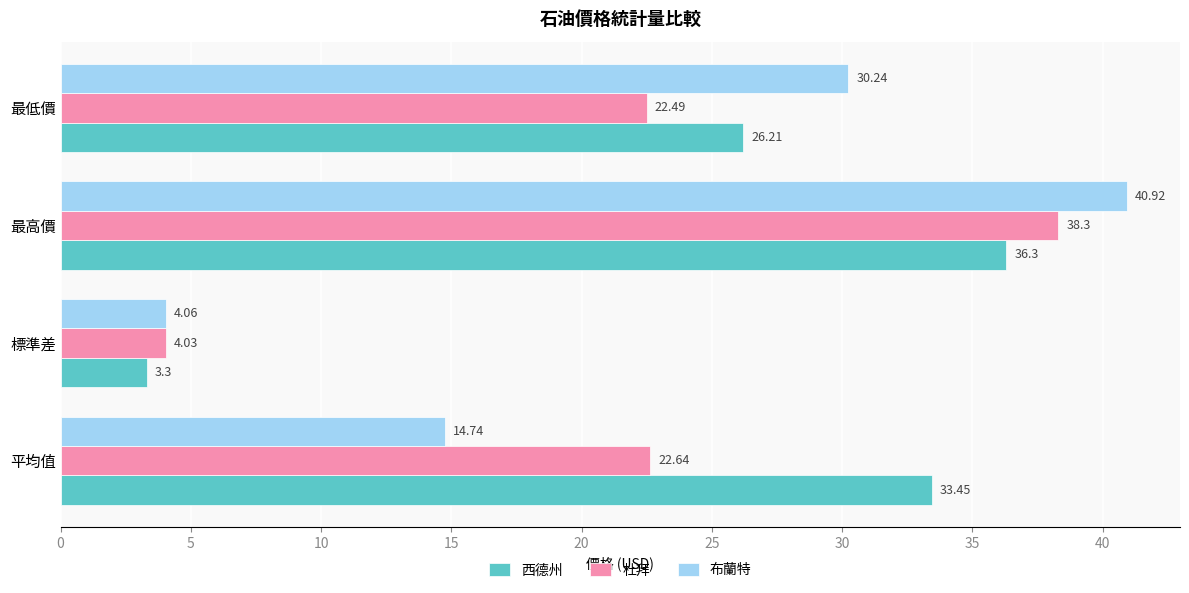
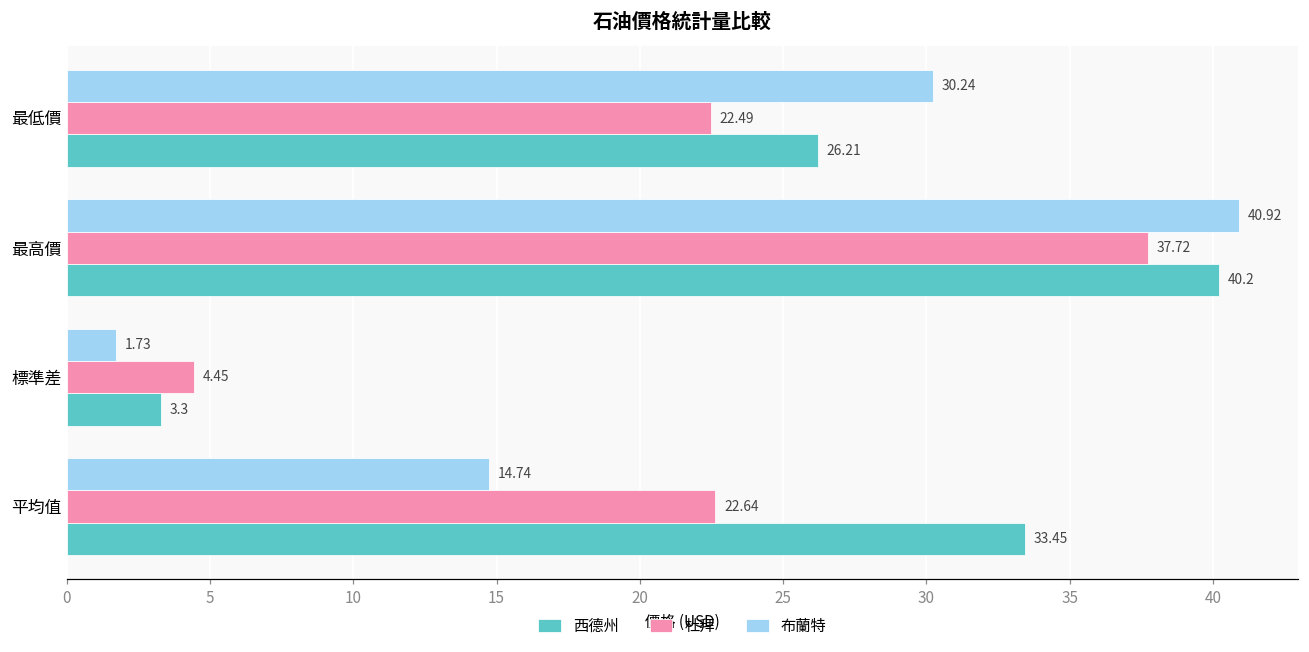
  {
    "西德州": {
      "最低價": 26.21,
-     "最高價": 36.3,
+     "最高價": 40.2,
      "標準差": 3.3,
      "平均值": 33.45
    },
    "杜拜": {
      "最低價": 22.49,
-     "最高價": 38.3,
-     "標準差": 4.03,
+     "最高價": 37.72,
+     "標準差": 4.45,
      "平均值": 22.64
    },
    "布蘭特": {
      "最低價": 30.24,
      "最高價": 40.92,
-     "標準差": 4.06,
+     "標準差": 1.73,
      "平均值": 14.74
    }
  }
